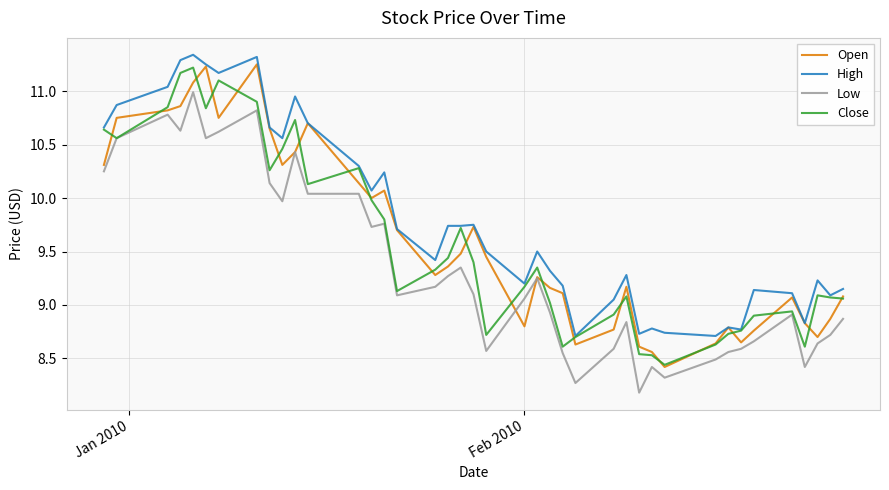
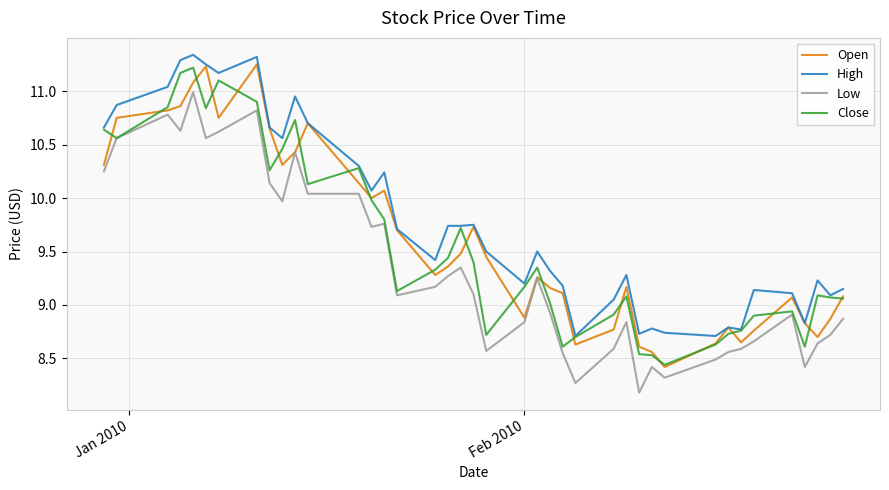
  {
    "Open": {
-     "Feb 2010": 8.80
+     "Feb 2010": 8.88
    },
    "High": {
      "Feb 2010": 9.20
    },
    "Low": {
-     "Feb 2010": 9.06
+     "Feb 2010": 8.84
    },
    "Close": {
      "Feb 2010": 9.17
    }
  }
